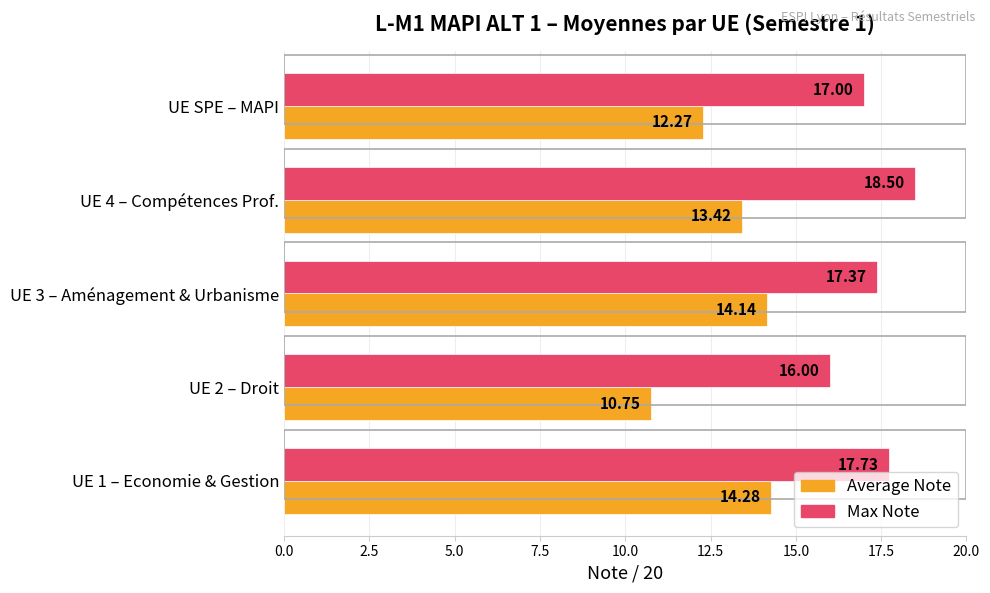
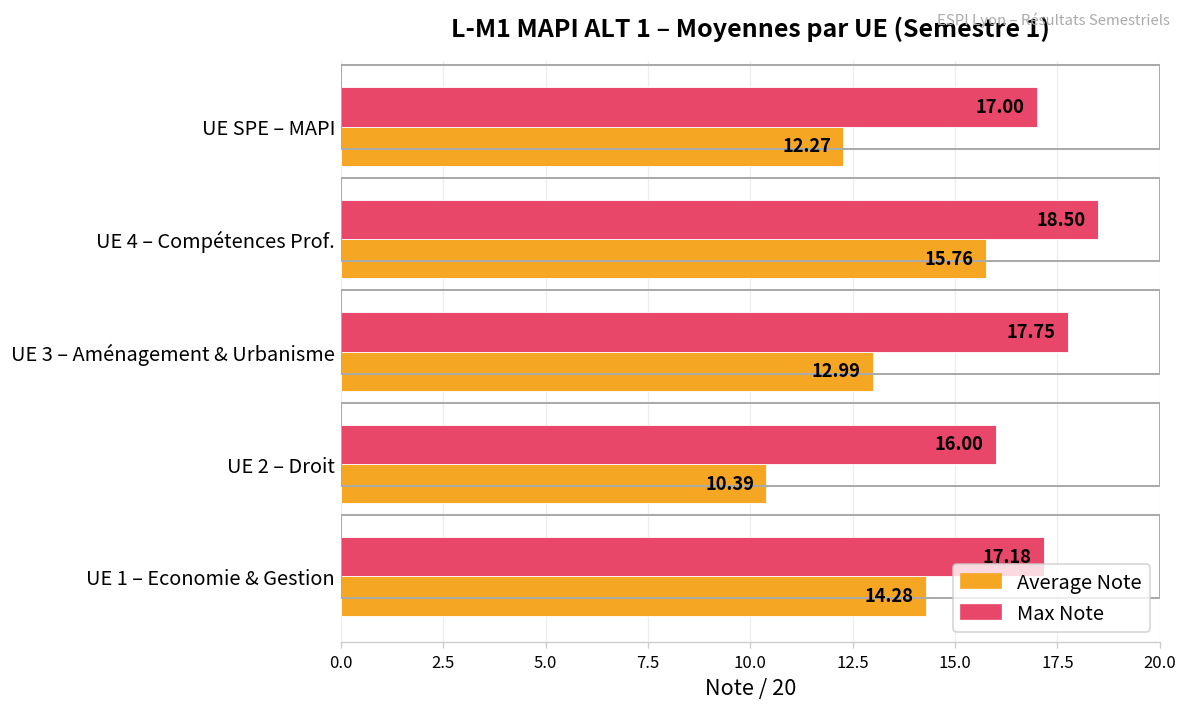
  {
    "Average Note": {
      "UE SPE – MAPI": 12.27,
-     "UE 4 – Compétences Prof.": 13.42,
-     "UE 3 – Aménagement & Urbanisme": 14.14,
-     "UE 2 – Droit": 10.75,
+     "UE 4 – Compétences Prof.": 15.76,
+     "UE 3 – Aménagement & Urbanisme": 12.99,
+     "UE 2 – Droit": 10.39,
      "UE 1 – Economie & Gestion": 14.28
    },
    "Max Note": {
      "UE SPE – MAPI": 17.00,
      "UE 4 – Compétences Prof.": 18.50,
-     "UE 3 – Aménagement & Urbanisme": 17.37,
+     "UE 3 – Aménagement & Urbanisme": 17.75,
      "UE 2 – Droit": 16.00,
-     "UE 1 – Economie & Gestion": 17.73
+     "UE 1 – Economie & Gestion": 17.18
    }
  }
